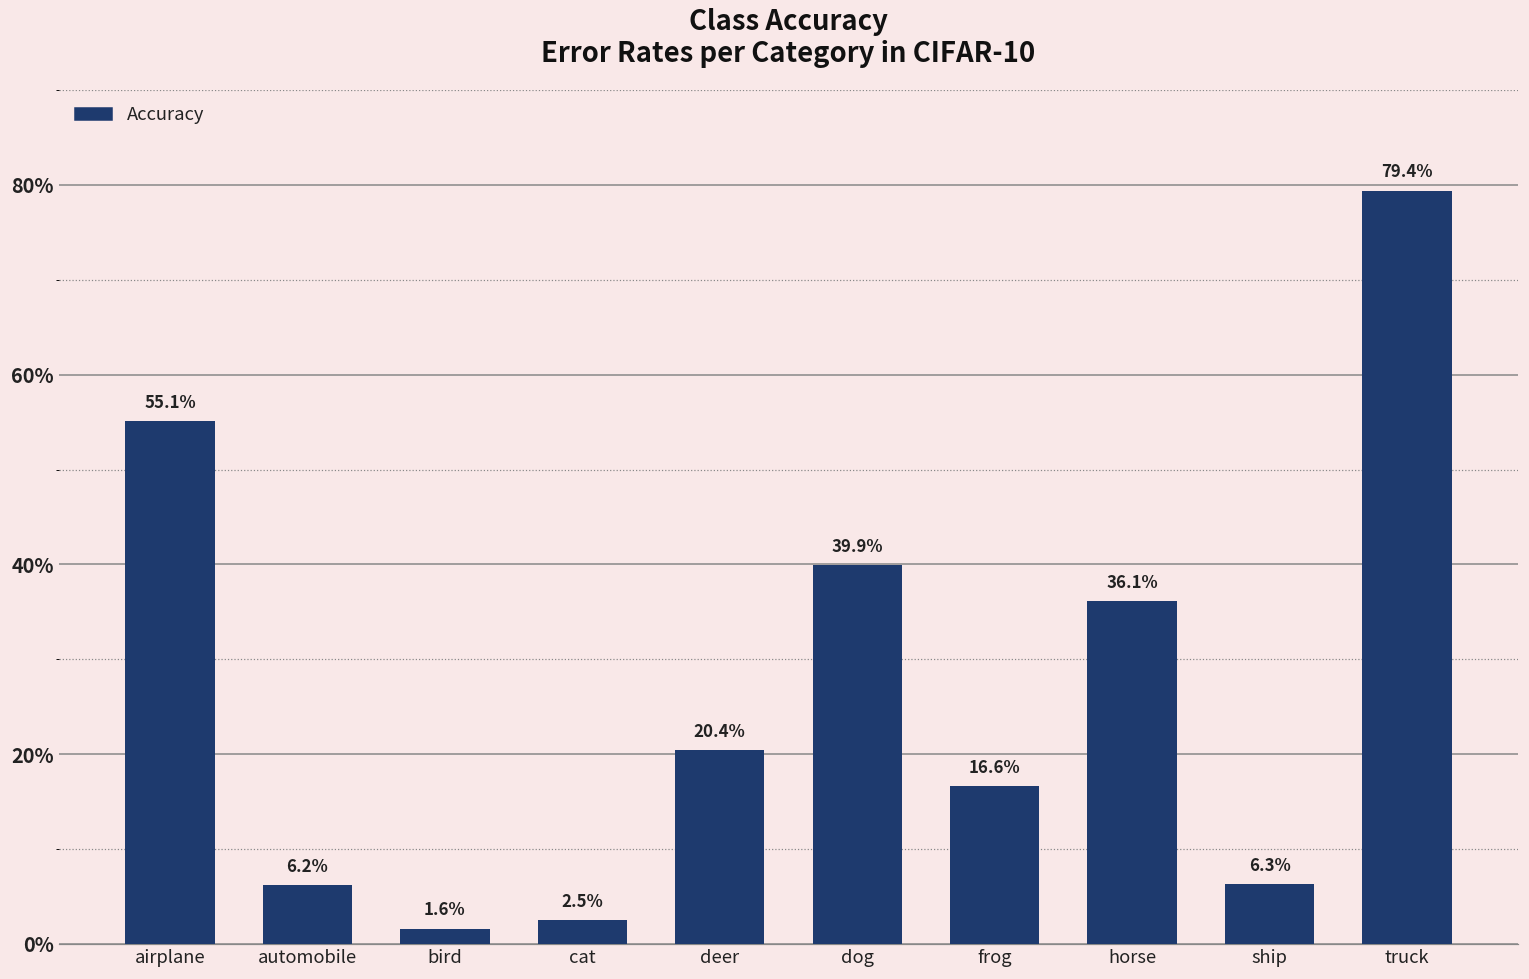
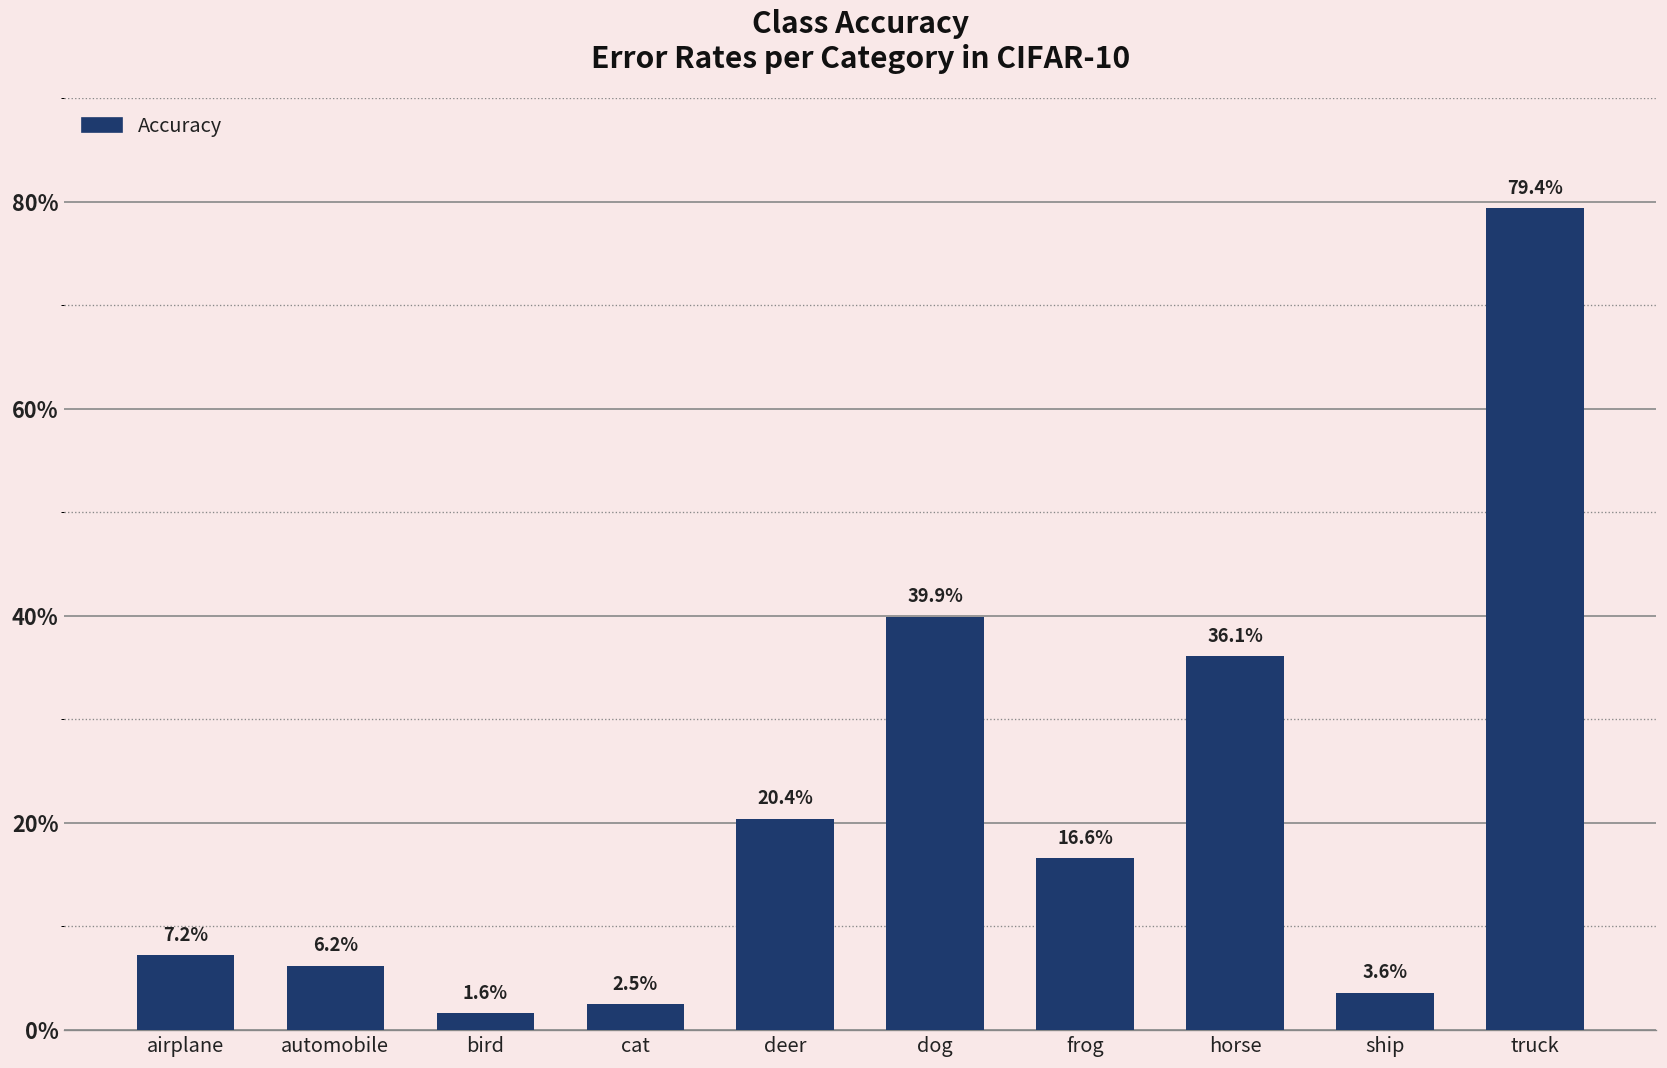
  {
-   "airplane": "55.1%",
+   "airplane": "7.2%",
    "automobile": "6.2%",
    "bird": "1.6%",
    "cat": "2.5%",
    "deer": "20.4%",
    "dog": "39.9%",
    "frog": "16.6%",
    "horse": "36.1%",
-   "ship": "6.3%",
+   "ship": "3.6%",
    "truck": "79.4%"
  }
